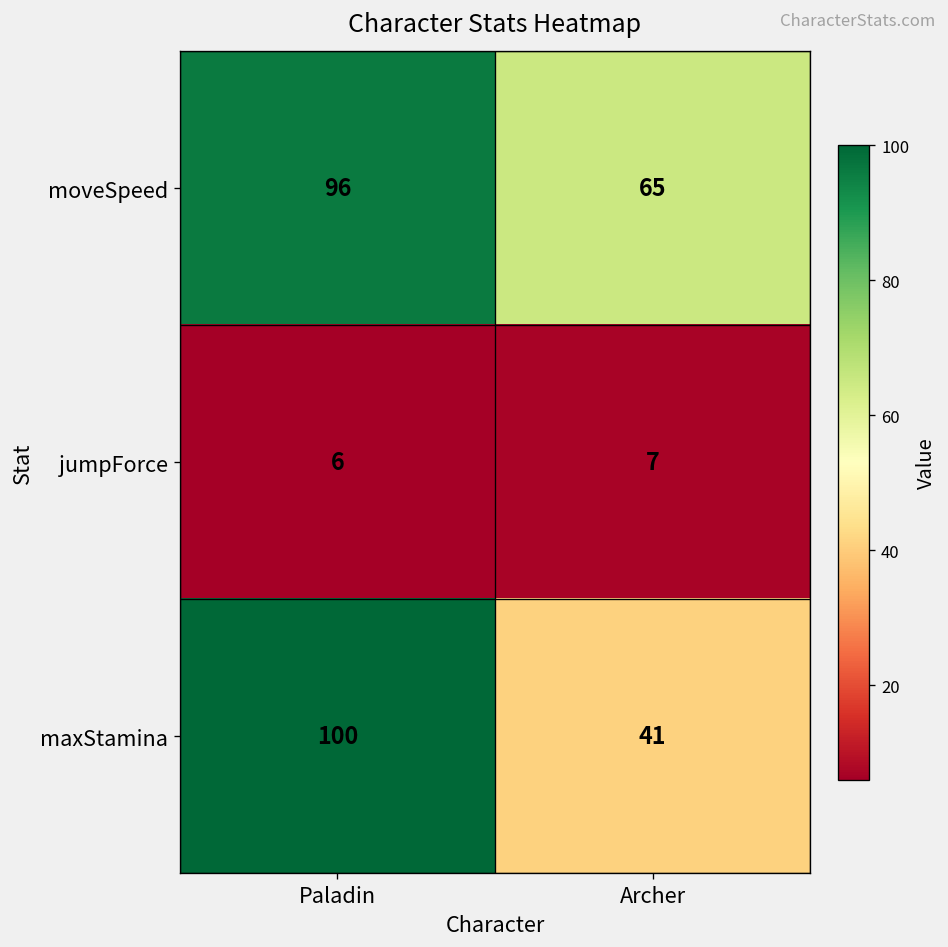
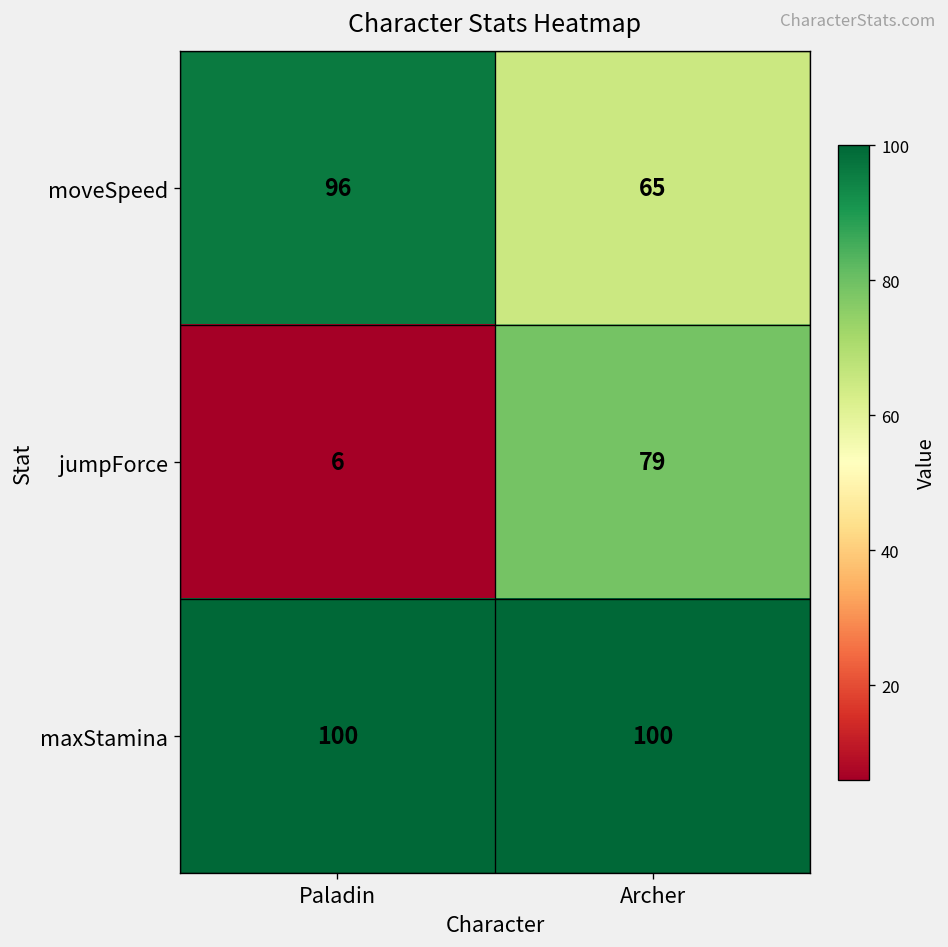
  {
    "moveSpeed": {
      "Paladin": 96,
      "Archer": 65
    },
    "jumpForce": {
      "Paladin": 6,
-     "Archer": 7
+     "Archer": 79
    },
    "maxStamina": {
      "Paladin": 100,
-     "Archer": 41
+     "Archer": 100
    }
  }
